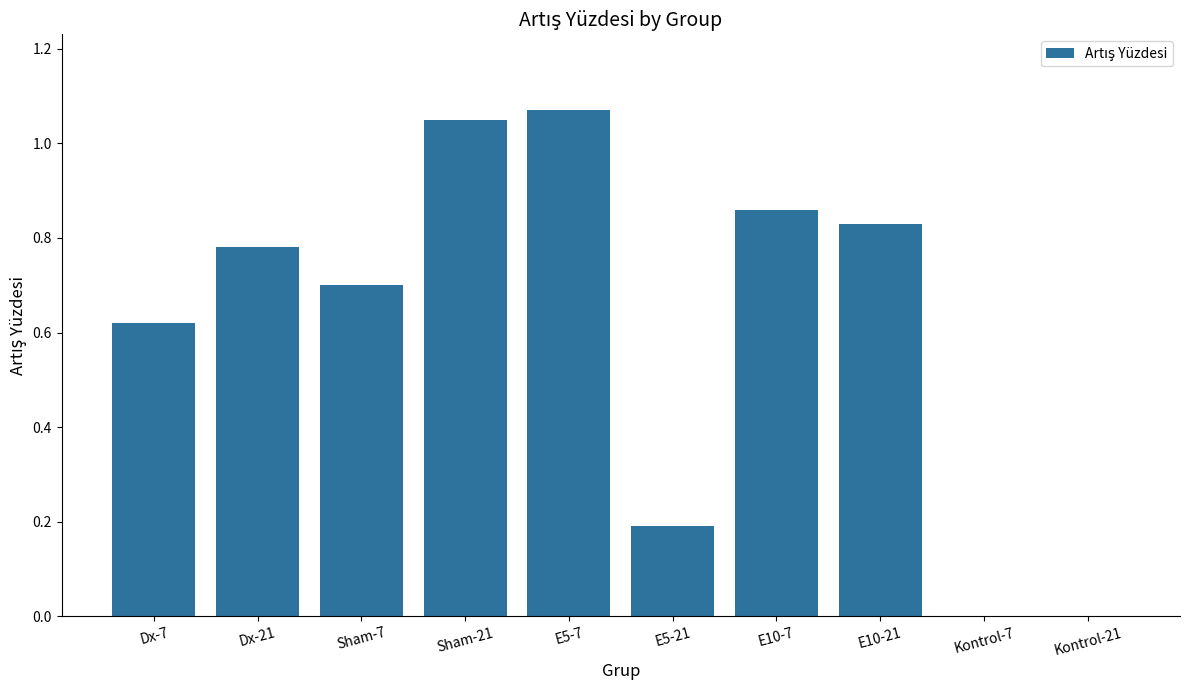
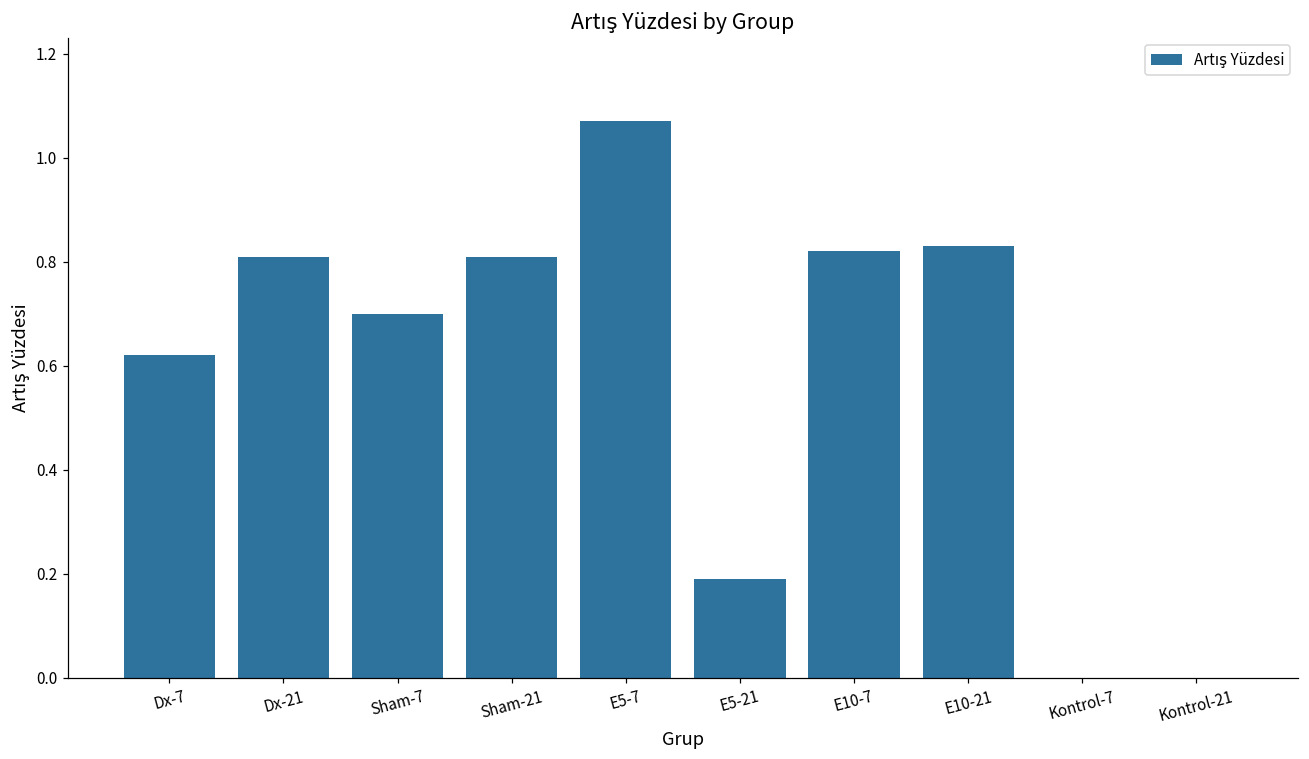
  {
    "Dx-7": 0.62,
-   "Dx-21": 0.78,
+   "Dx-21": 0.81,
    "Sham-7": 0.70,
-   "Sham-21": 1.05,
+   "Sham-21": 0.81,
    "E5-7": 1.07,
    "E5-21": 0.19,
-   "E10-7": 0.86,
+   "E10-7": 0.82,
    "E10-21": 0.83,
    "Kontrol-7": 0.00,
    "Kontrol-21": 0.00
  }
